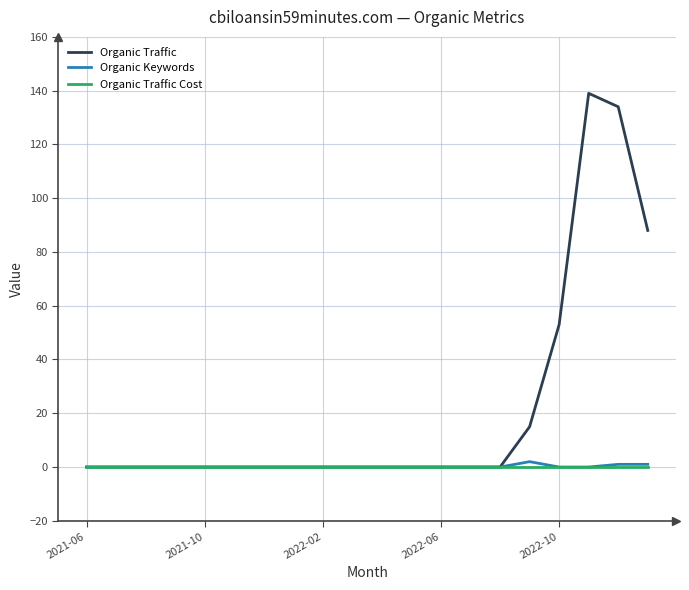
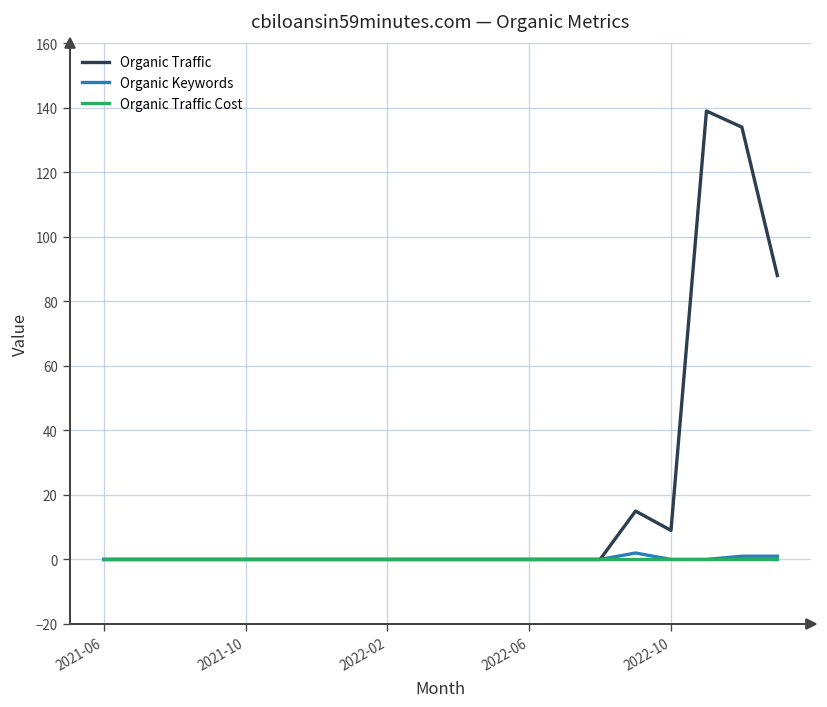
  {
    "Organic Traffic": {
-     "2022-10": 53
+     "2022-10": 9
    }
  }
